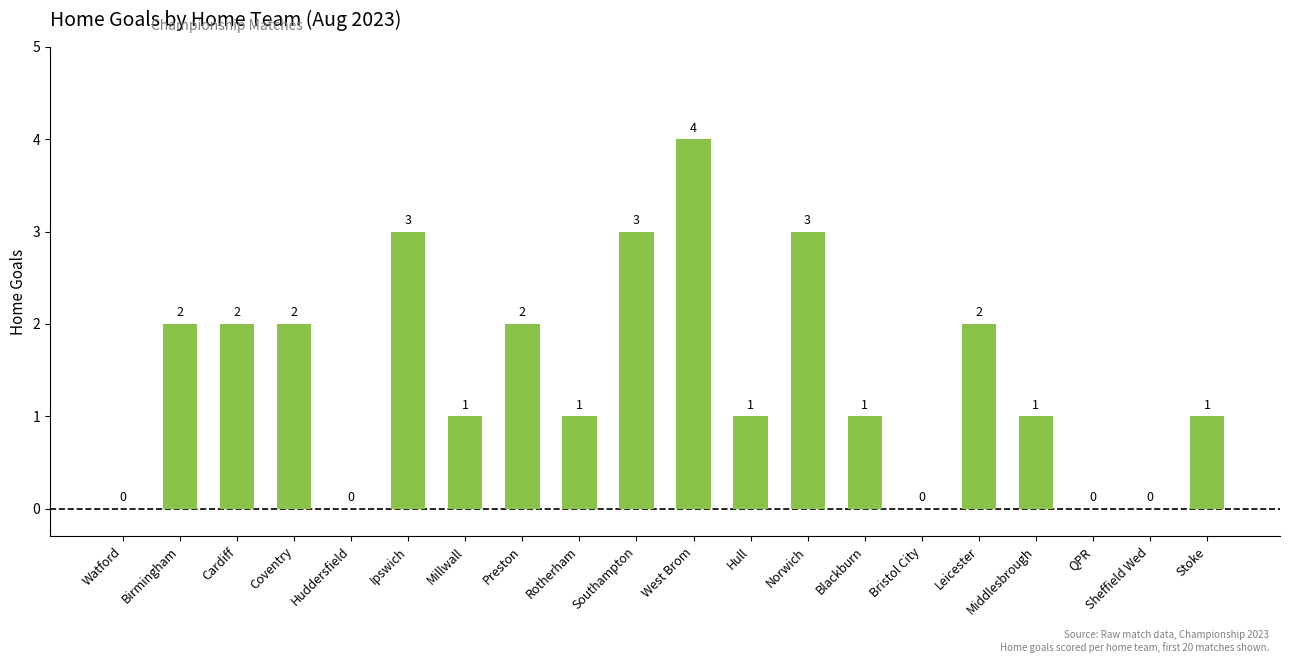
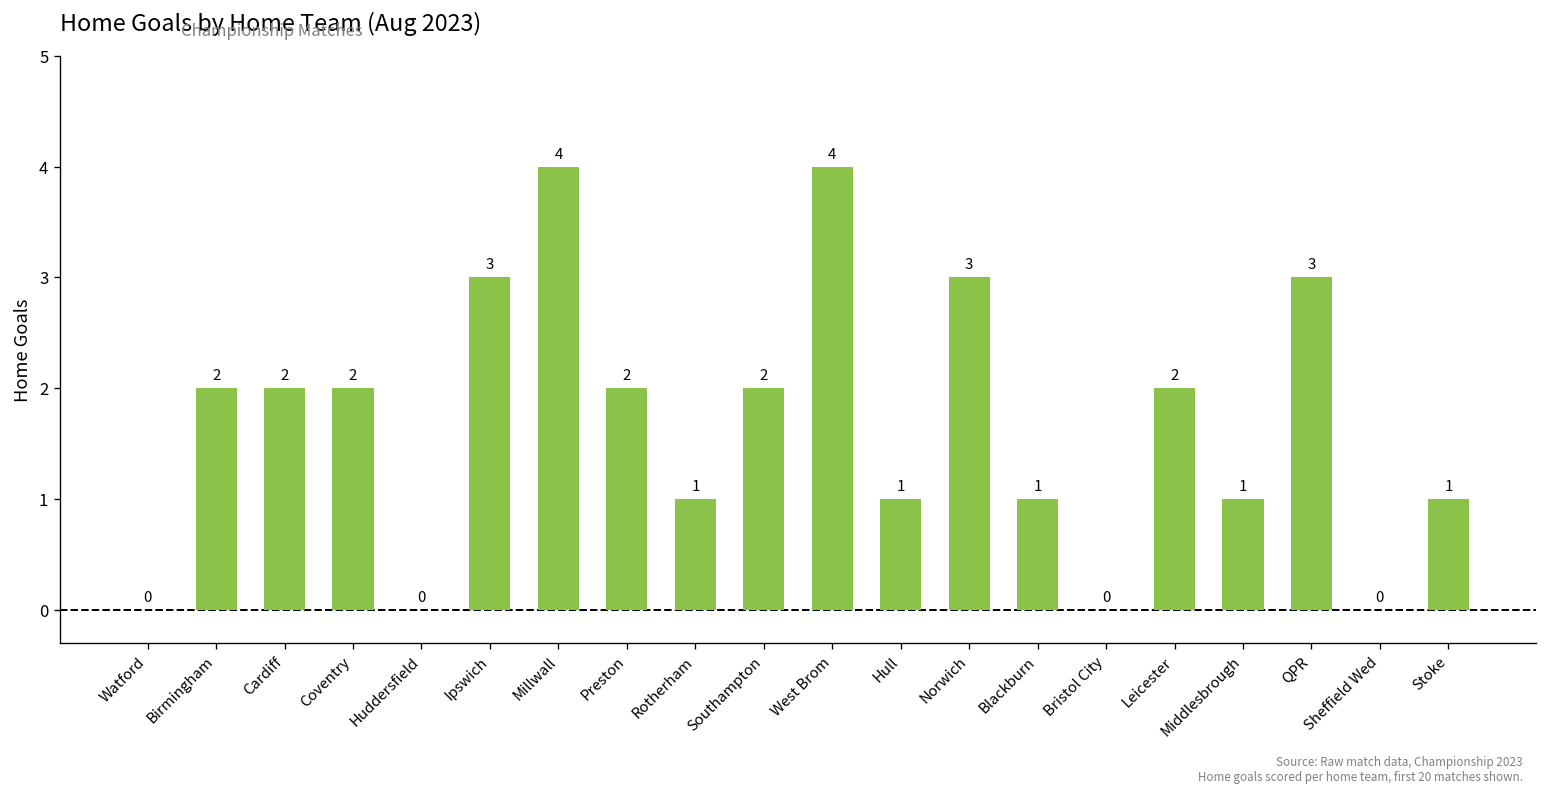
  {
    "Watford": 0,
    "Birmingham": 2,
    "Cardiff": 2,
    "Coventry": 2,
    "Huddersfield": 0,
    "Ipswich": 3,
-   "Millwall": 1,
+   "Millwall": 4,
    "Preston": 2,
    "Rotherham": 1,
-   "Southampton": 3,
+   "Southampton": 2,
    "West Brom": 4,
    "Hull": 1,
    "Norwich": 3,
    "Blackburn": 1,
    "Bristol City": 0,
    "Leicester": 2,
    "Middlesbrough": 1,
-   "QPR": 0,
+   "QPR": 3,
    "Sheffield Wed": 0,
    "Stoke": 1
  }
